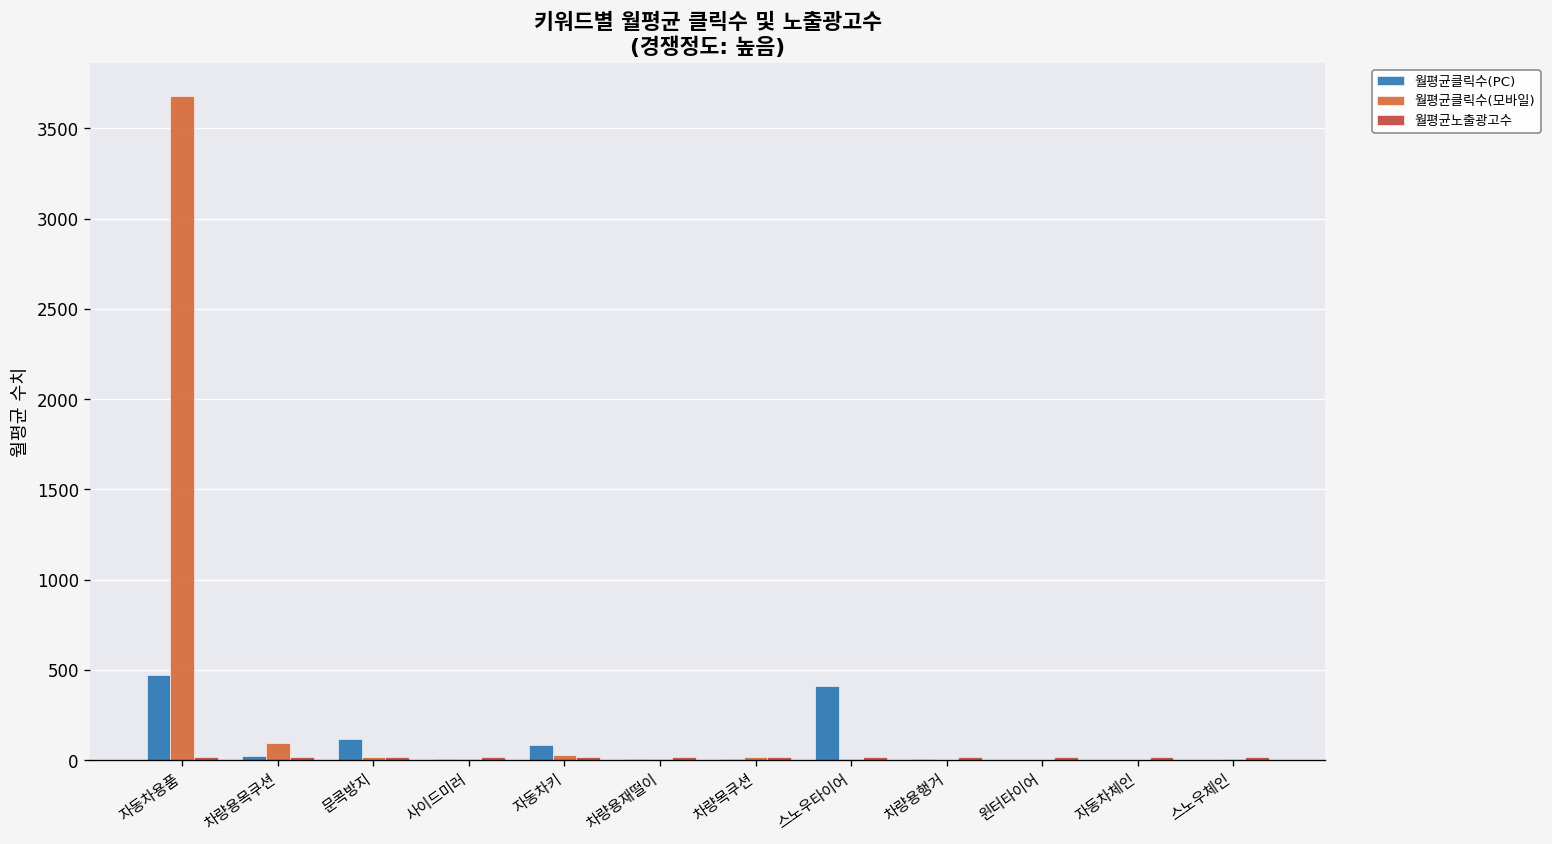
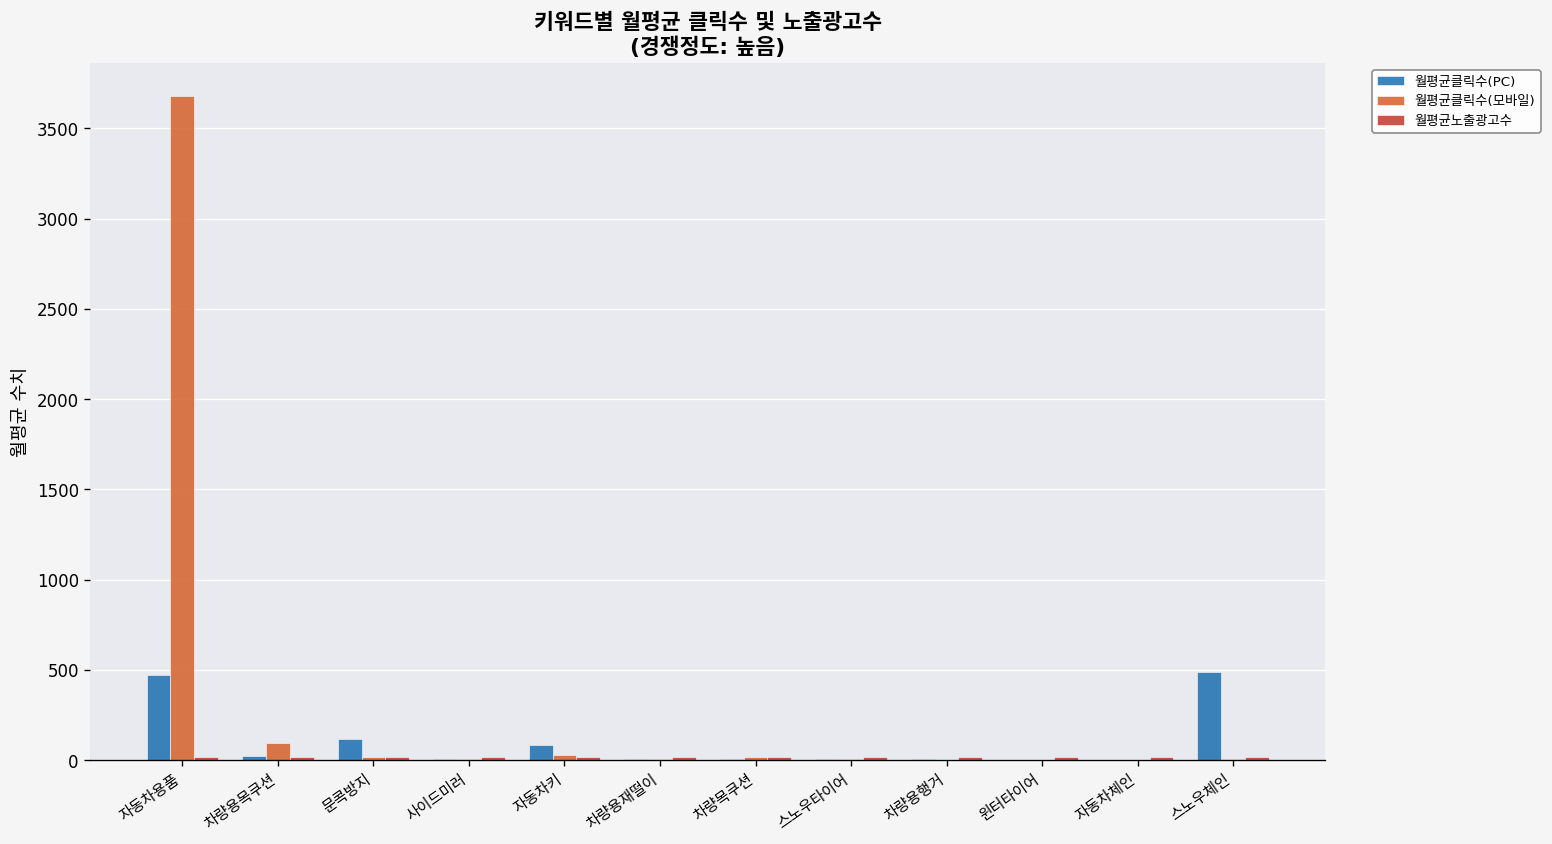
  {
    "월평균클릭수(PC)": {
      "자동차용품": 470,
      "차량용목쿠션": 20,
      "문콕방지": 120,
      "자동차키": 80,
-     "스노우타이어": 410,
-     "스노우체인": 0
+     "스노우타이어": 0,
+     "스노우체인": 490
    }
  }
